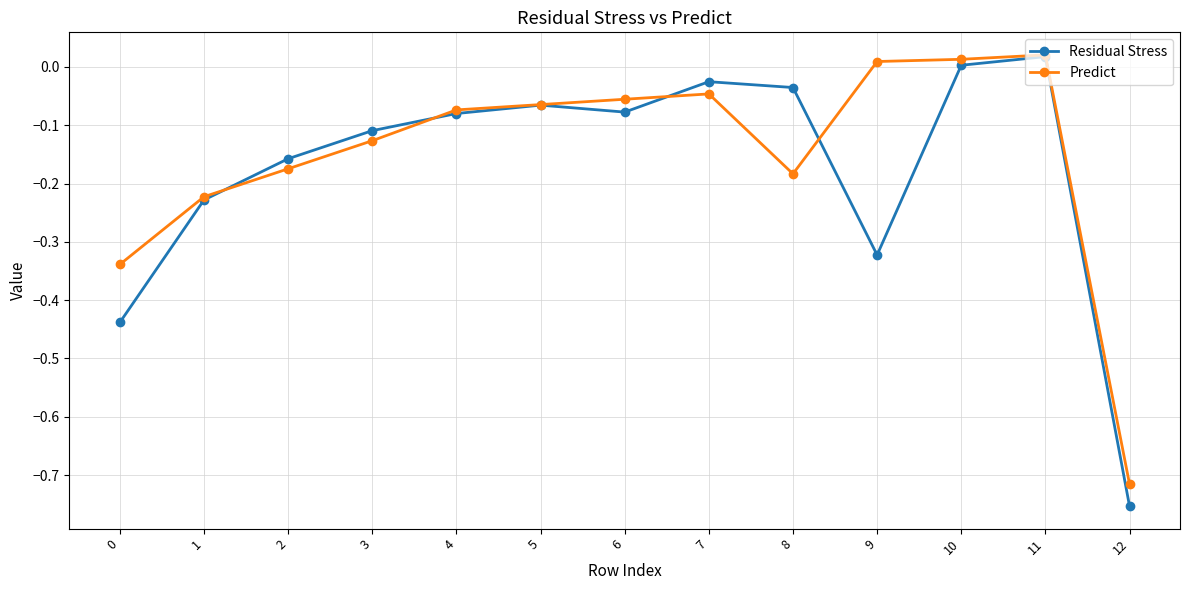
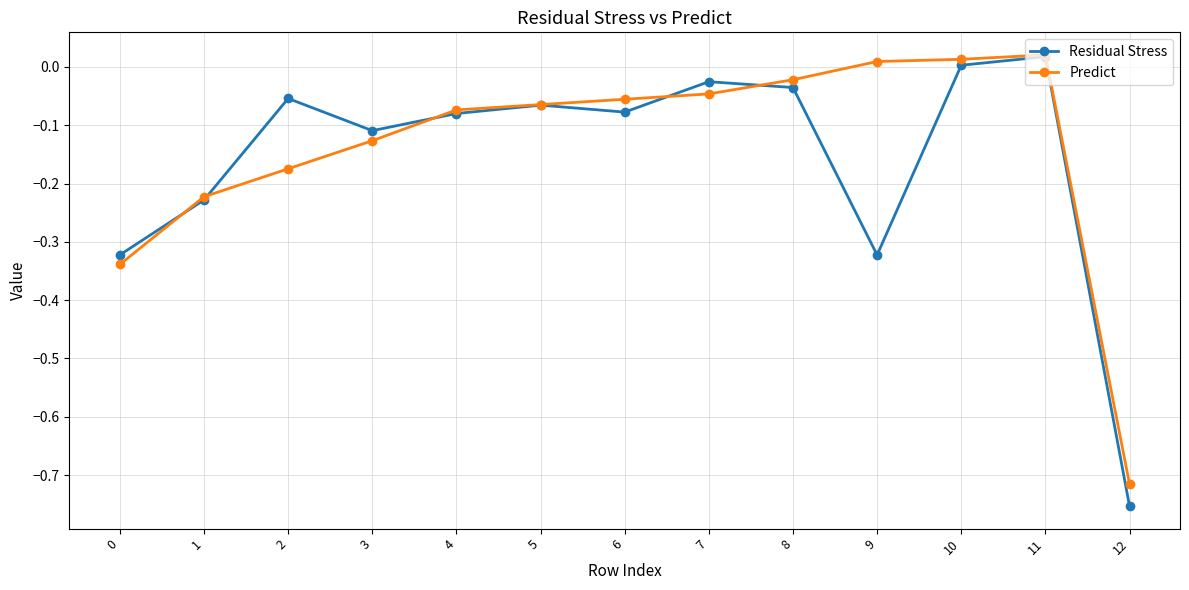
  {
    "Residual Stress": {
-     "0": -0.44,
+     "0": -0.32,
      "1": -0.23,
-     "2": -0.16,
+     "2": -0.05,
      "3": -0.11,
      "4": -0.08,
      "6": -0.08,
      "7": -0.03,
      "8": -0.04,
      "9": -0.32,
      "10": 0.00,
      "12": -0.75
    },
    "Predict": {
      "0": -0.34,
      "1": -0.22,
      "2": -0.17,
      "3": -0.13,
      "4": -0.07,
      "6": -0.06,
      "7": -0.05,
-     "8": -0.18,
+     "8": -0.02,
      "9": 0.01,
      "10": 0.01,
      "12": -0.72
    }
  }
